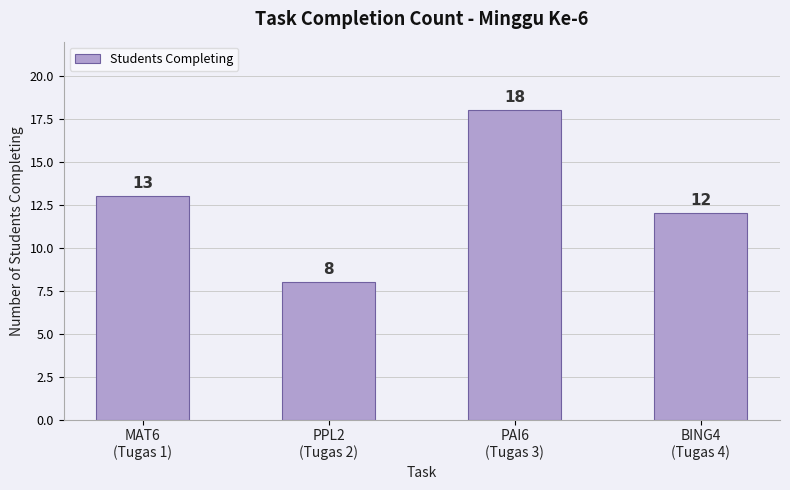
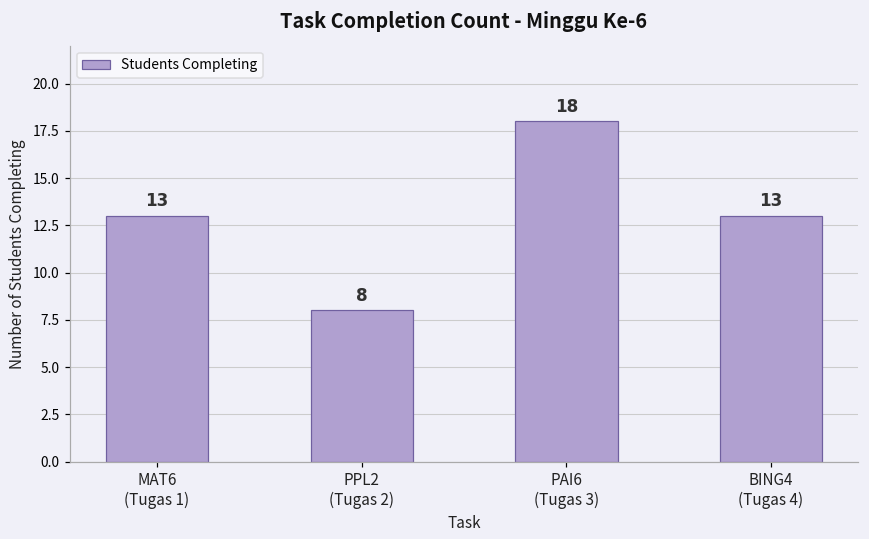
  {
    "MAT6 (Tugas 1)": 13,
    "PPL2 (Tugas 2)": 8,
    "PAI6 (Tugas 3)": 18,
-   "BING4 (Tugas 4)": 12
+   "BING4 (Tugas 4)": 13
  }
